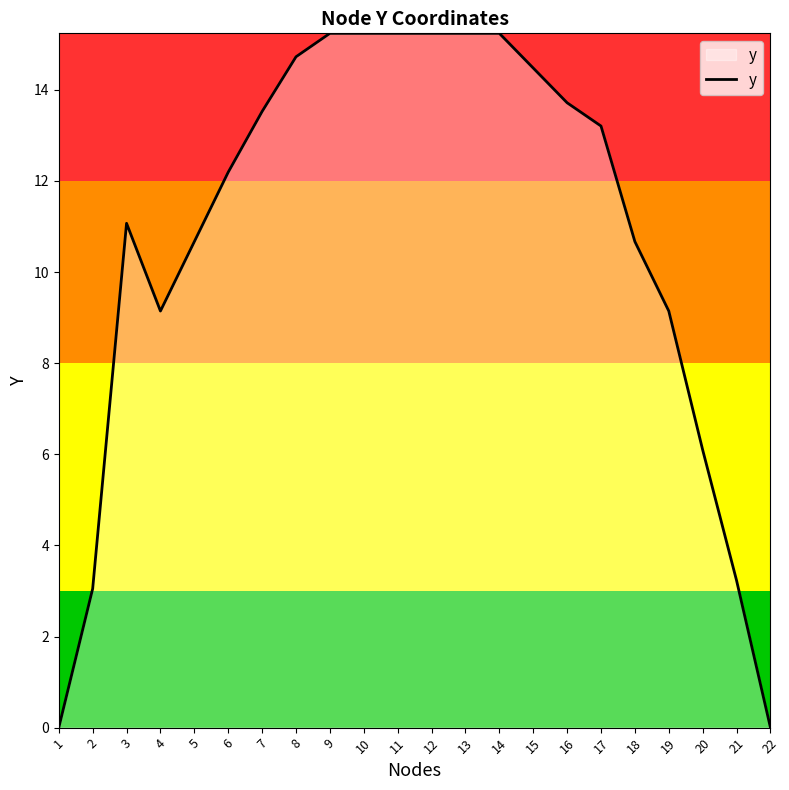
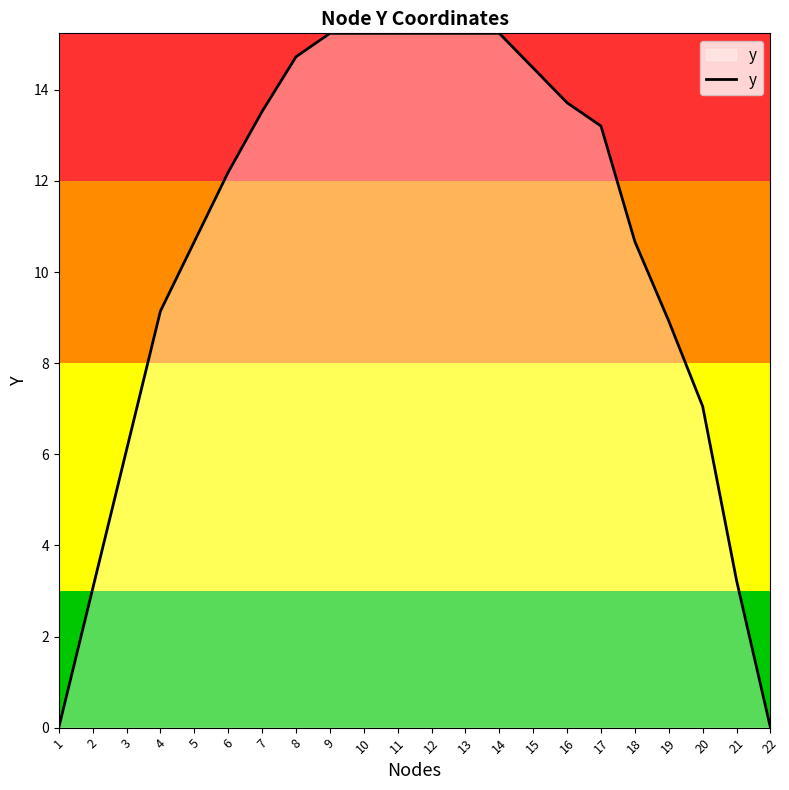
  {
    "1": 0.0,
    "2": 3.0,
-   "3": 11.1,
+   "3": 6.1,
    "4": 9.1,
    "5": 10.7,
    "6": 12.2,
    "7": 13.5,
    "8": 14.7,
    "9": 15.2,
    "10": 15.2,
    "11": 15.2,
    "12": 15.2,
    "13": 15.2,
    "14": 15.2,
    "15": 14.5,
    "16": 13.7,
    "17": 13.2,
    "18": 10.7,
-   "19": 9.1,
-   "20": 6.1,
+   "19": 8.9,
+   "20": 7.1,
    "21": 3.2,
    "22": 0.0
  }
